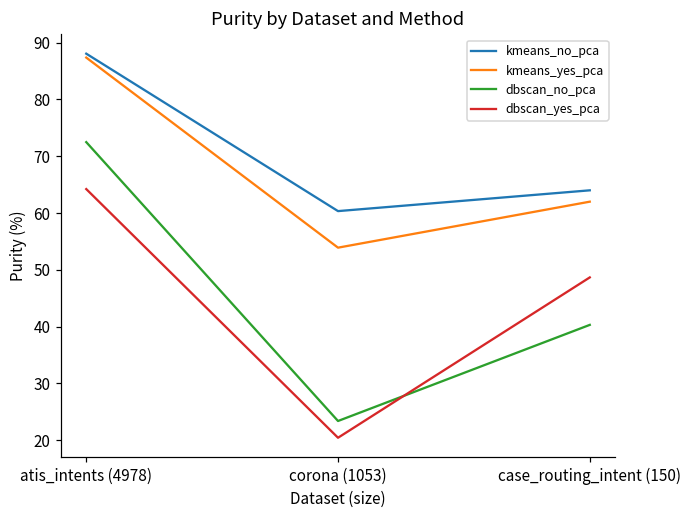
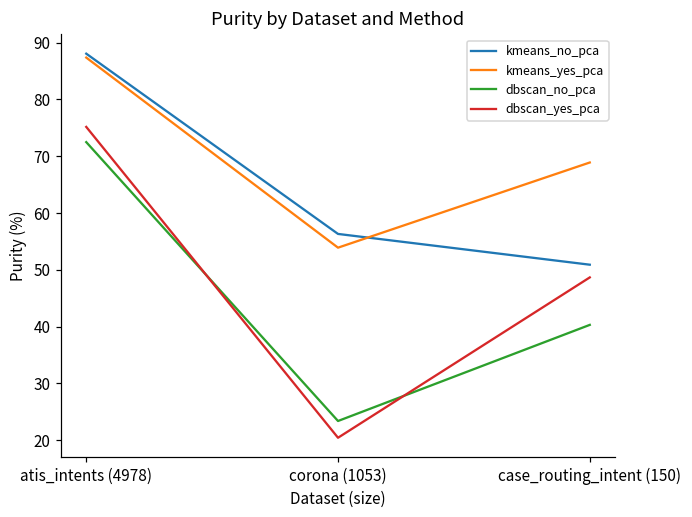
  {
    "kmeans_no_pca": {
      "atis_intents (4978)": 88,
-     "corona (1053)": 60,
-     "case_routing_intent (150)": 64
+     "corona (1053)": 56,
+     "case_routing_intent (150)": 51
    },
    "kmeans_yes_pca": {
      "atis_intents (4978)": 87,
      "corona (1053)": 54,
-     "case_routing_intent (150)": 62
+     "case_routing_intent (150)": 69
    },
    "dbscan_no_pca": {
      "atis_intents (4978)": 72,
      "corona (1053)": 23,
      "case_routing_intent (150)": 40
    },
    "dbscan_yes_pca": {
-     "atis_intents (4978)": 64,
+     "atis_intents (4978)": 75,
      "corona (1053)": 20,
      "case_routing_intent (150)": 49
    }
  }
